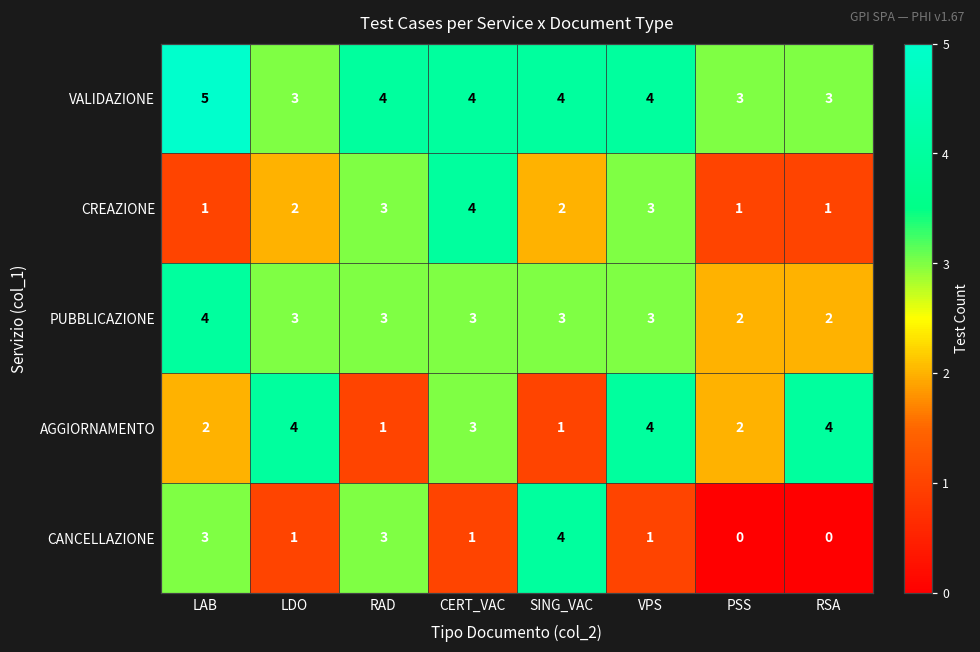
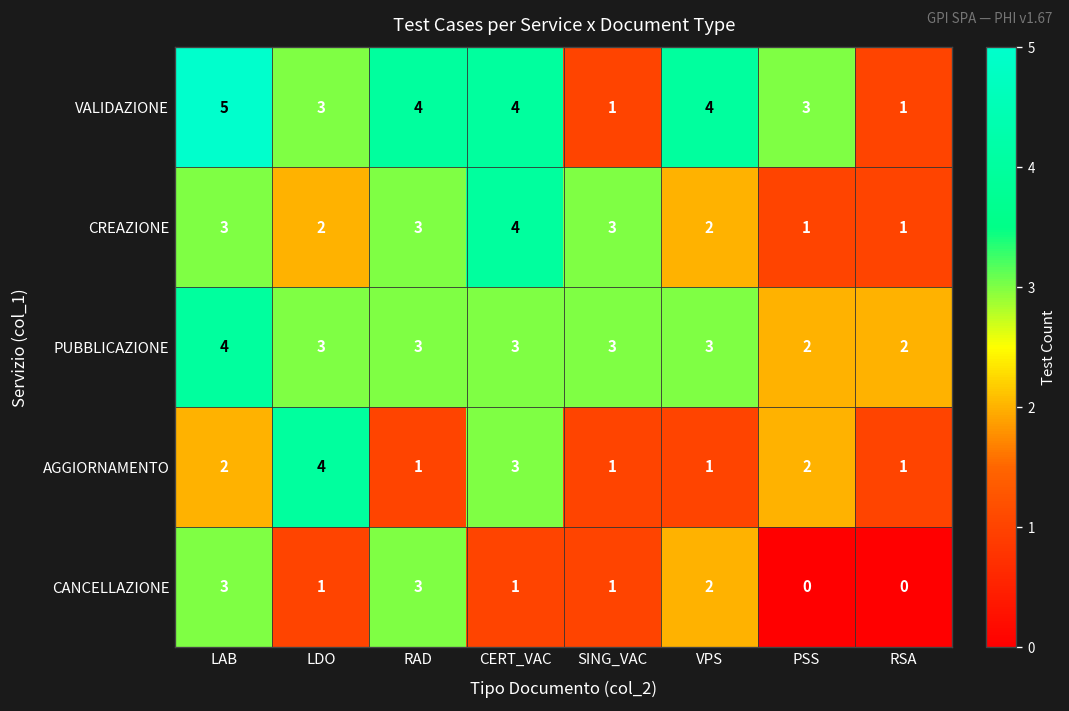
  {
    "VALIDAZIONE": {
      "LAB": 5,
      "LDO": 3,
      "RAD": 4,
      "CERT_VAC": 4,
-     "SING_VAC": 4,
+     "SING_VAC": 1,
      "VPS": 4,
      "PSS": 3,
-     "RSA": 3
+     "RSA": 1
    },
    "CREAZIONE": {
-     "LAB": 1,
+     "LAB": 3,
      "LDO": 2,
      "RAD": 3,
      "CERT_VAC": 4,
-     "SING_VAC": 2,
-     "VPS": 3,
+     "SING_VAC": 3,
+     "VPS": 2,
      "PSS": 1,
      "RSA": 1
    },
    "PUBBLICAZIONE": {
      "LAB": 4,
      "LDO": 3,
      "RAD": 3,
      "CERT_VAC": 3,
      "SING_VAC": 3,
      "VPS": 3,
      "PSS": 2,
      "RSA": 2
    },
    "AGGIORNAMENTO": {
      "LAB": 2,
      "LDO": 4,
      "RAD": 1,
      "CERT_VAC": 3,
      "SING_VAC": 1,
-     "VPS": 4,
+     "VPS": 1,
      "PSS": 2,
-     "RSA": 4
+     "RSA": 1
    },
    "CANCELLAZIONE": {
      "LAB": 3,
      "LDO": 1,
      "RAD": 3,
      "CERT_VAC": 1,
-     "SING_VAC": 4,
-     "VPS": 1,
+     "SING_VAC": 1,
+     "VPS": 2,
      "PSS": 0,
      "RSA": 0
    }
  }
